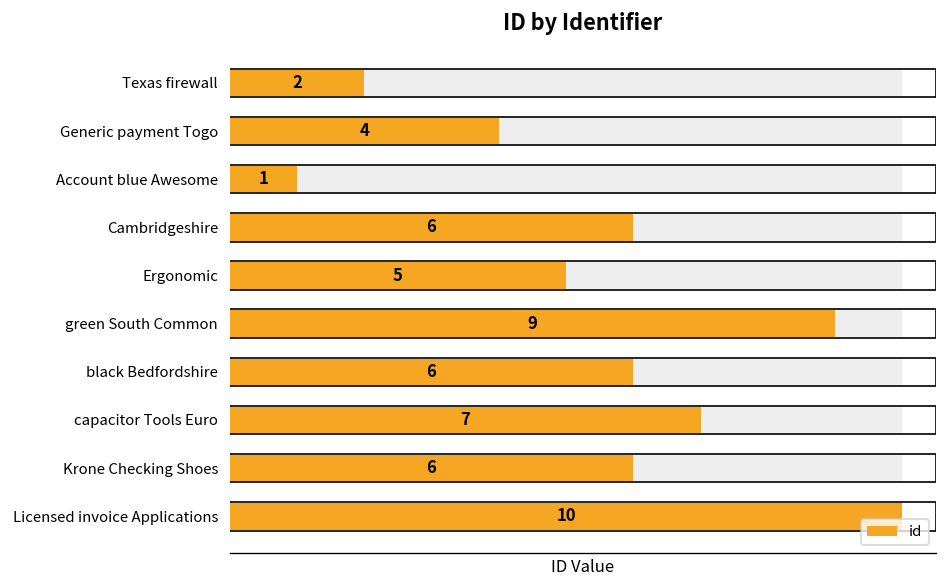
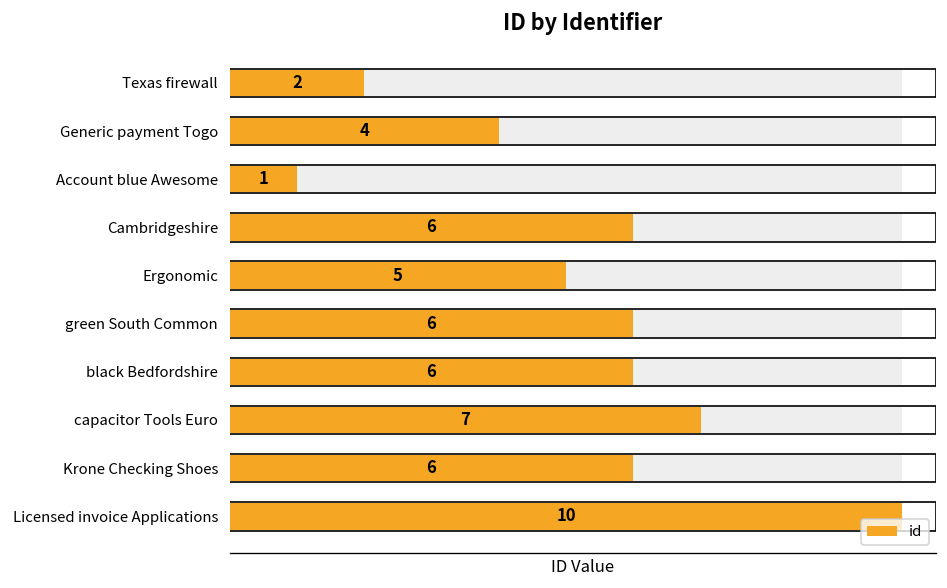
  {
    "id": {
-     "green South Common": 9,
+     "green South Common": 6,
      "Licensed invoice Applications": 10
    }
  }
